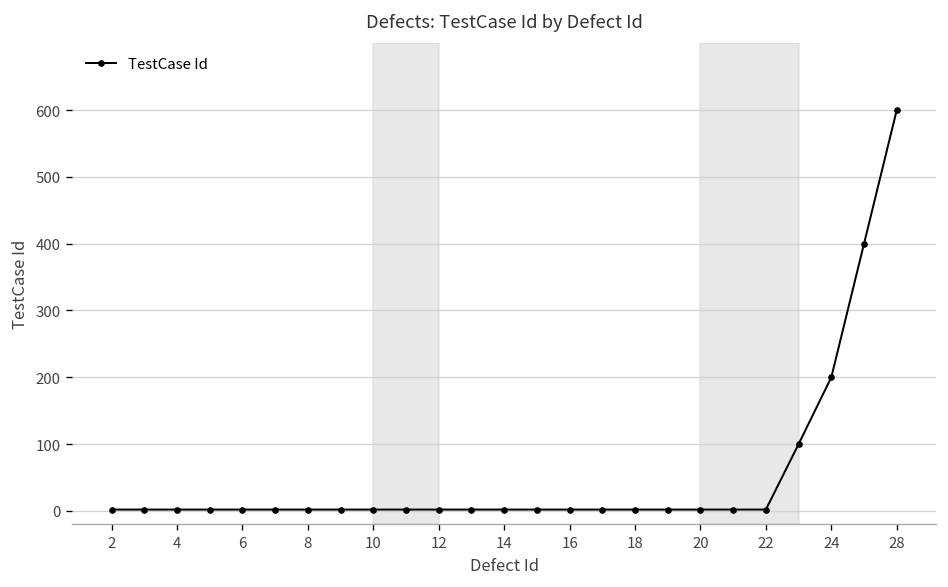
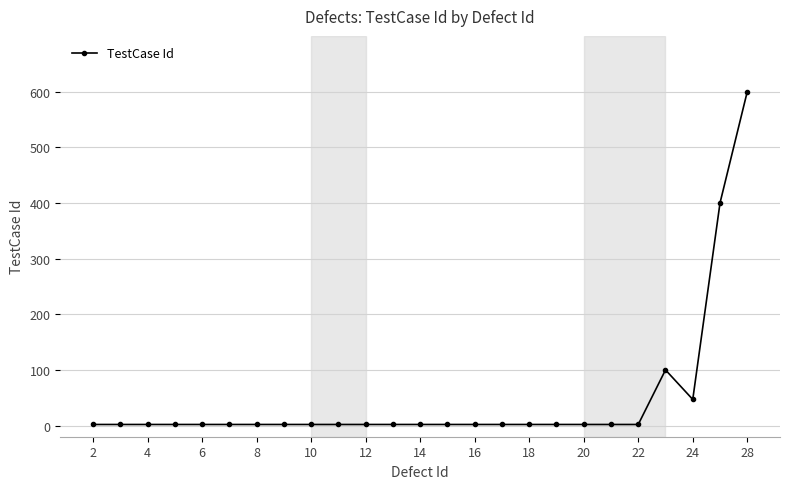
  {
    "2": 0,
    "4": 0,
    "6": 0,
    "8": 0,
    "10": 0,
    "12": 0,
    "14": 0,
    "16": 0,
    "18": 0,
    "20": 0,
    "22": 0,
-   "24": 200,
+   "24": 50,
    "28": 600
  }
